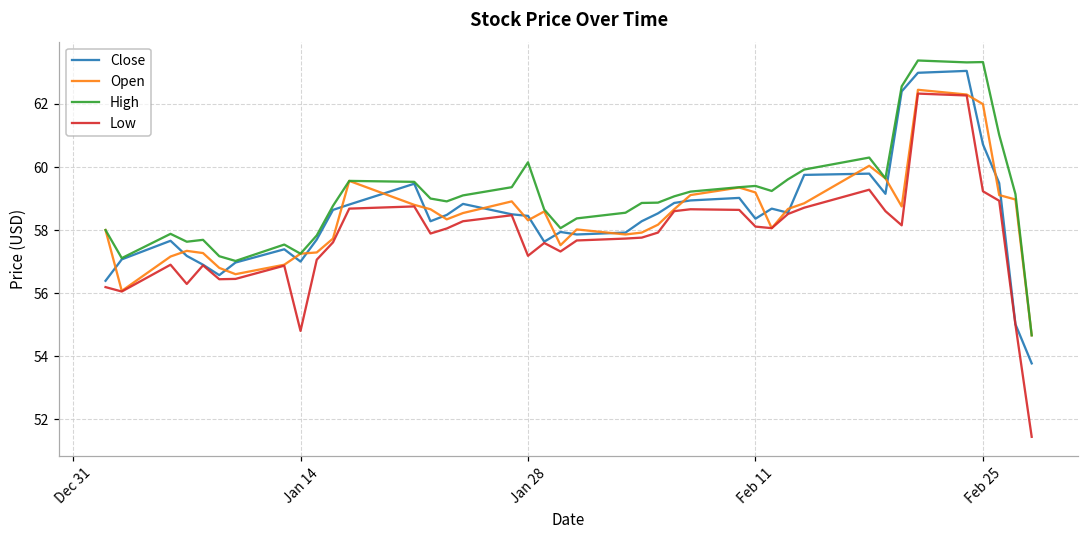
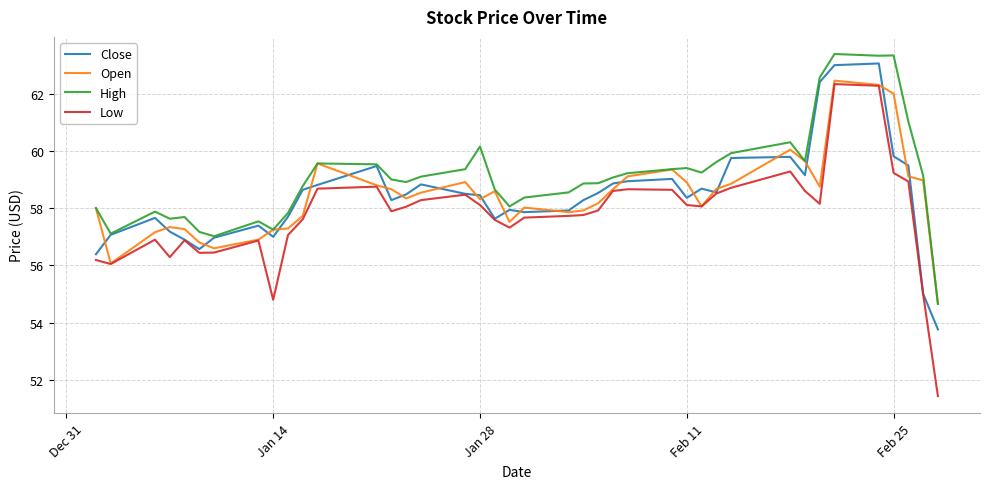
  {
    "Close": {
      "Jan 14": 57.0,
      "Jan 28": 58.5,
      "Feb 11": 58.4,
-     "Feb 25": 60.7
+     "Feb 25": 59.8
    },
    "Open": {
      "Jan 28": 58.3,
-     "Feb 11": 59.2,
+     "Feb 11": 58.9,
      "Feb 25": 62.0
    },
    "High": {
      "Jan 28": 60.2,
      "Feb 11": 59.4,
      "Feb 25": 63.3
    },
    "Low": {
      "Jan 14": 54.8,
-     "Jan 28": 57.2,
+     "Jan 28": 58.1,
      "Feb 11": 58.1,
      "Feb 25": 59.2
    }
  }
